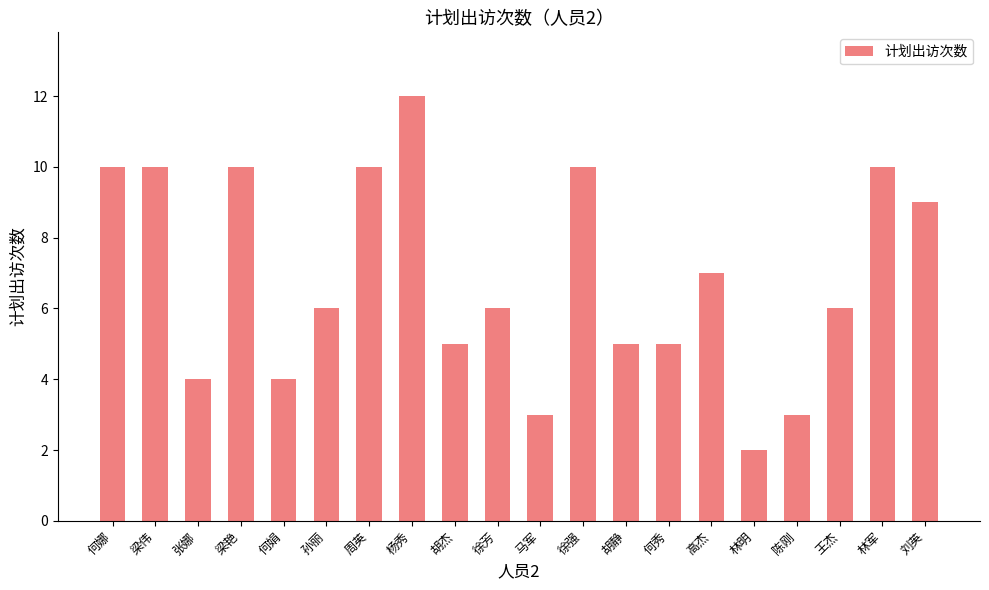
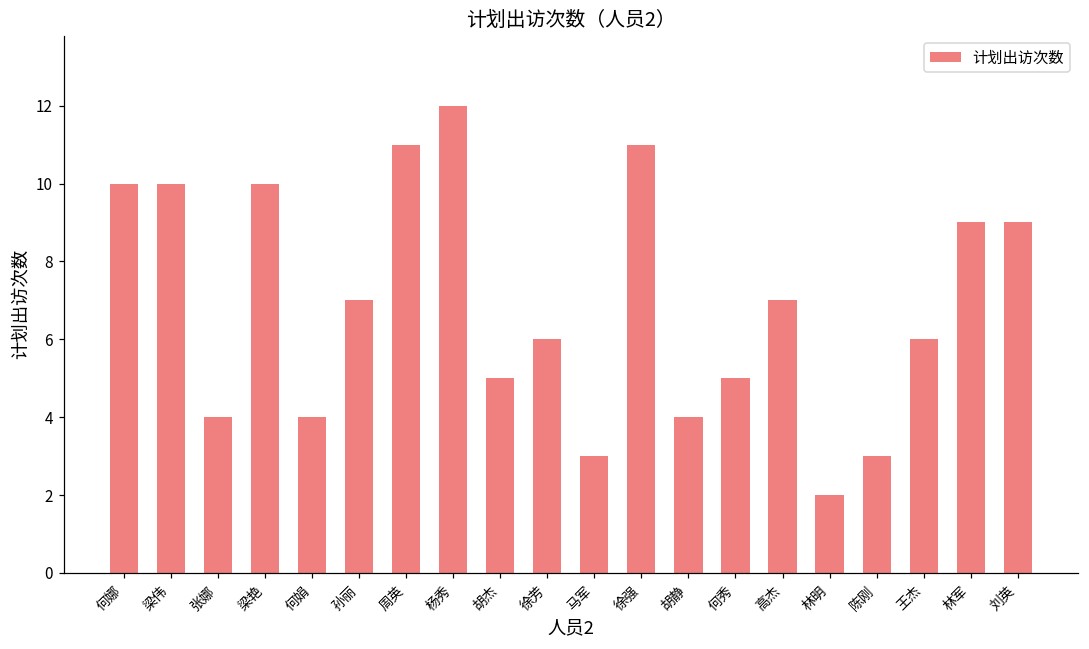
  {
    "何娜": 10,
    "梁伟": 10,
    "张娜": 4,
    "梁艳": 10,
    "何娟": 4,
-   "孙丽": 6,
-   "周英": 10,
+   "孙丽": 7,
+   "周英": 11,
    "杨秀": 12,
    "胡杰": 5,
    "徐芳": 6,
    "马军": 3,
-   "徐强": 10,
-   "胡静": 5,
+   "徐强": 11,
+   "胡静": 4,
    "何秀": 5,
    "高杰": 7,
    "林明": 2,
    "陈刚": 3,
    "王杰": 6,
-   "林军": 10,
+   "林军": 9,
    "刘英": 9
  }
